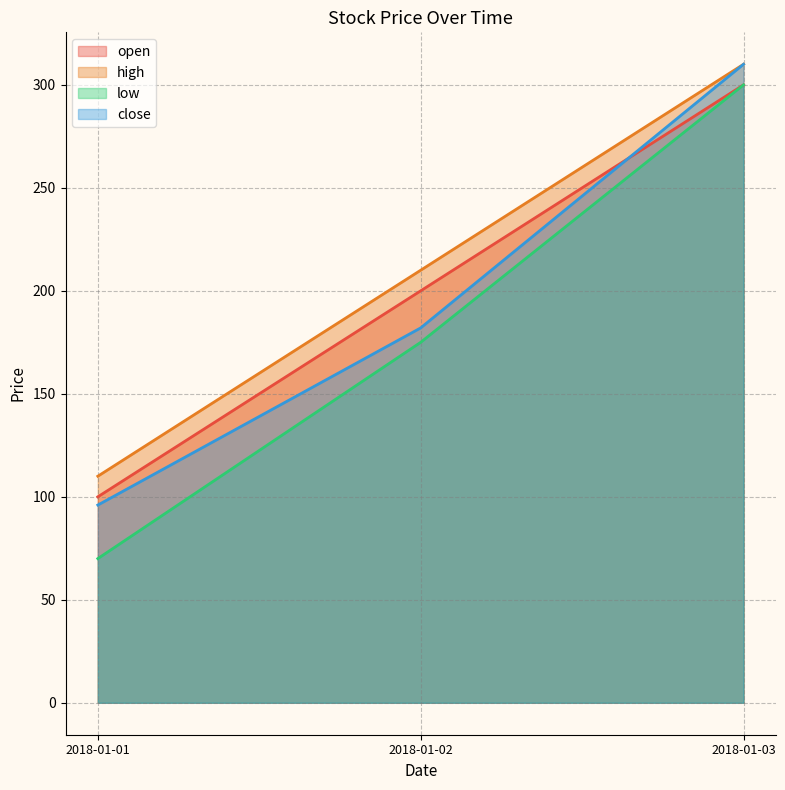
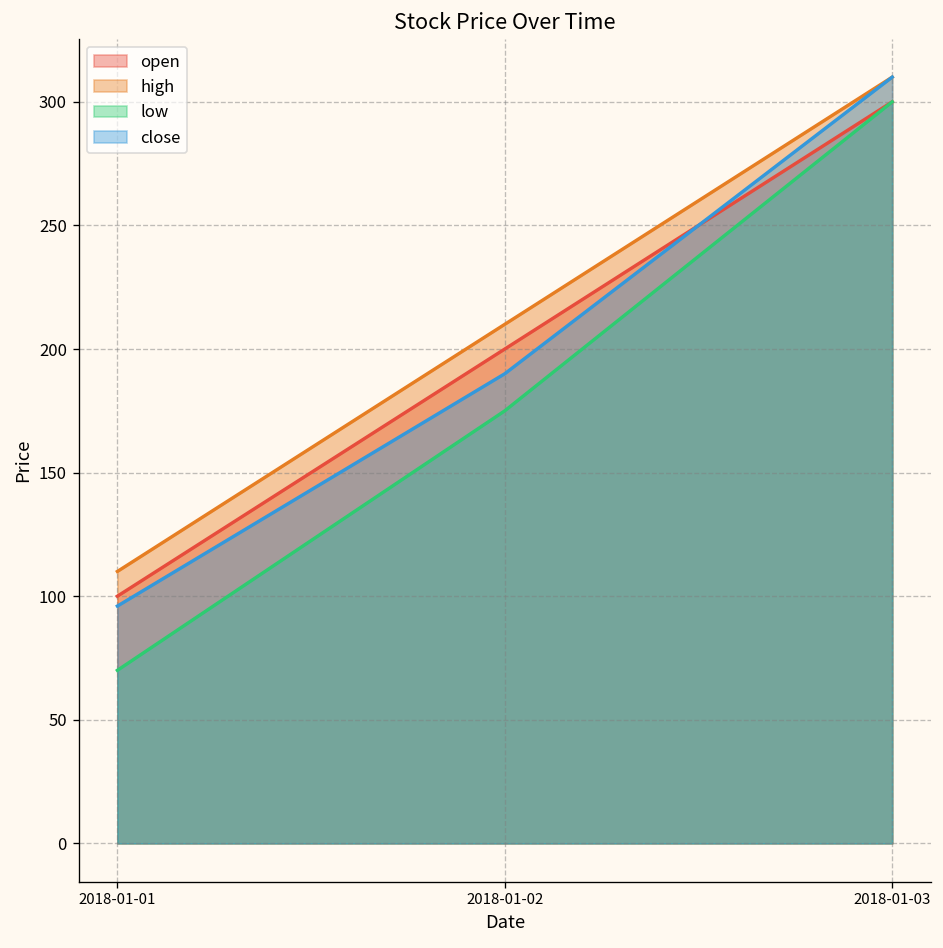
  {
    "low": {
      "2018-01-01": 70,
      "2018-01-02": 175
    },
    "close": {
      "2018-01-01": 96,
-     "2018-01-02": 182
+     "2018-01-02": 190
    }
  }
